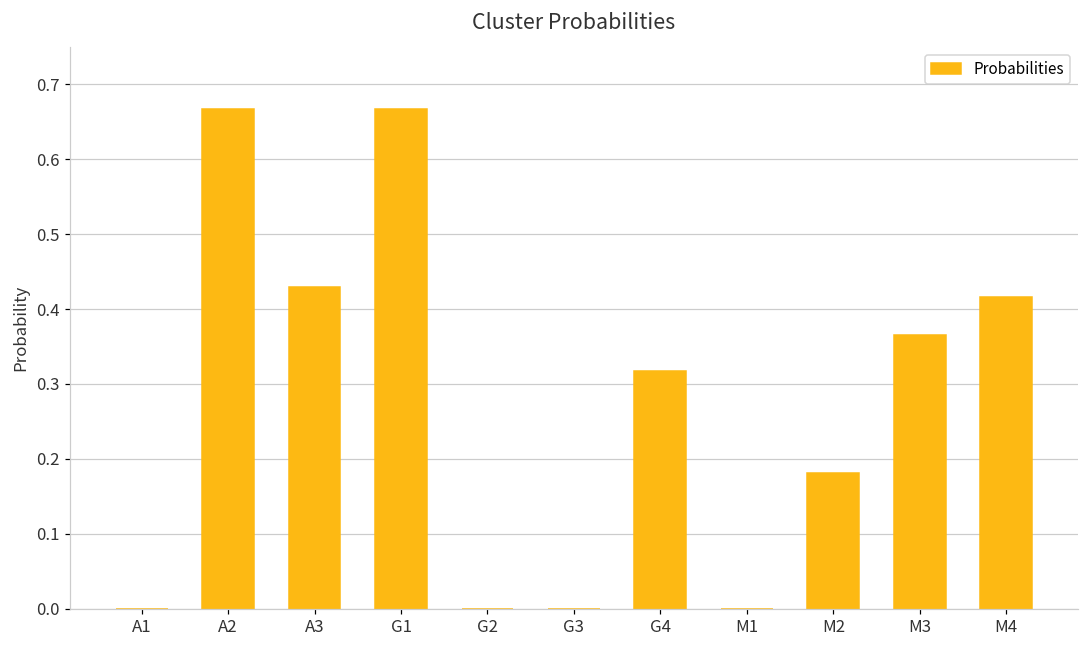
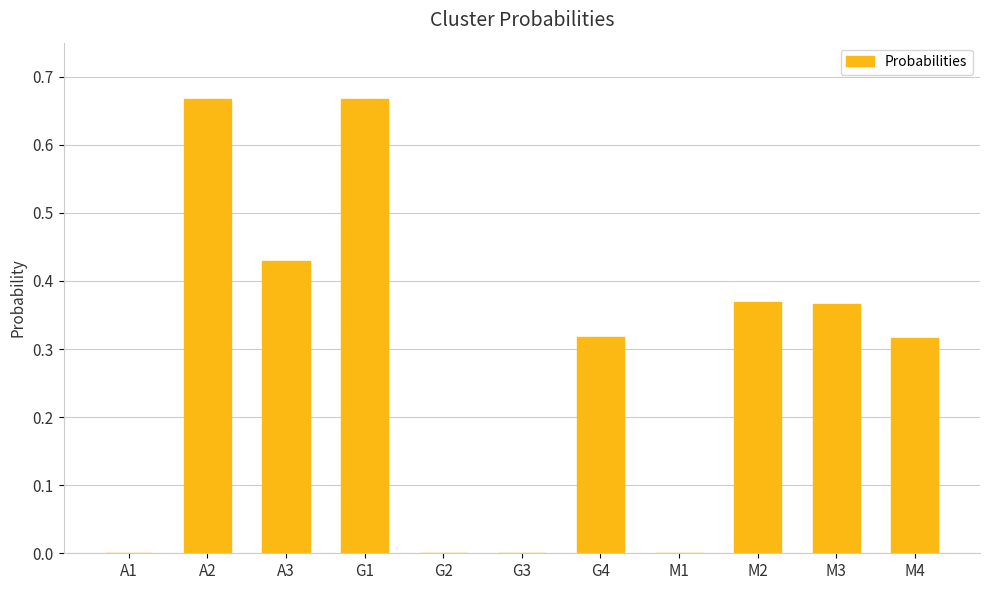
  {
    "A1": 0.00,
    "A2": 0.67,
    "A3": 0.43,
    "G1": 0.67,
    "G2": 0.00,
    "G3": 0.00,
    "G4": 0.32,
    "M1": 0.00,
-   "M2": 0.18,
+   "M2": 0.37,
    "M3": 0.37,
-   "M4": 0.42
+   "M4": 0.32
  }
